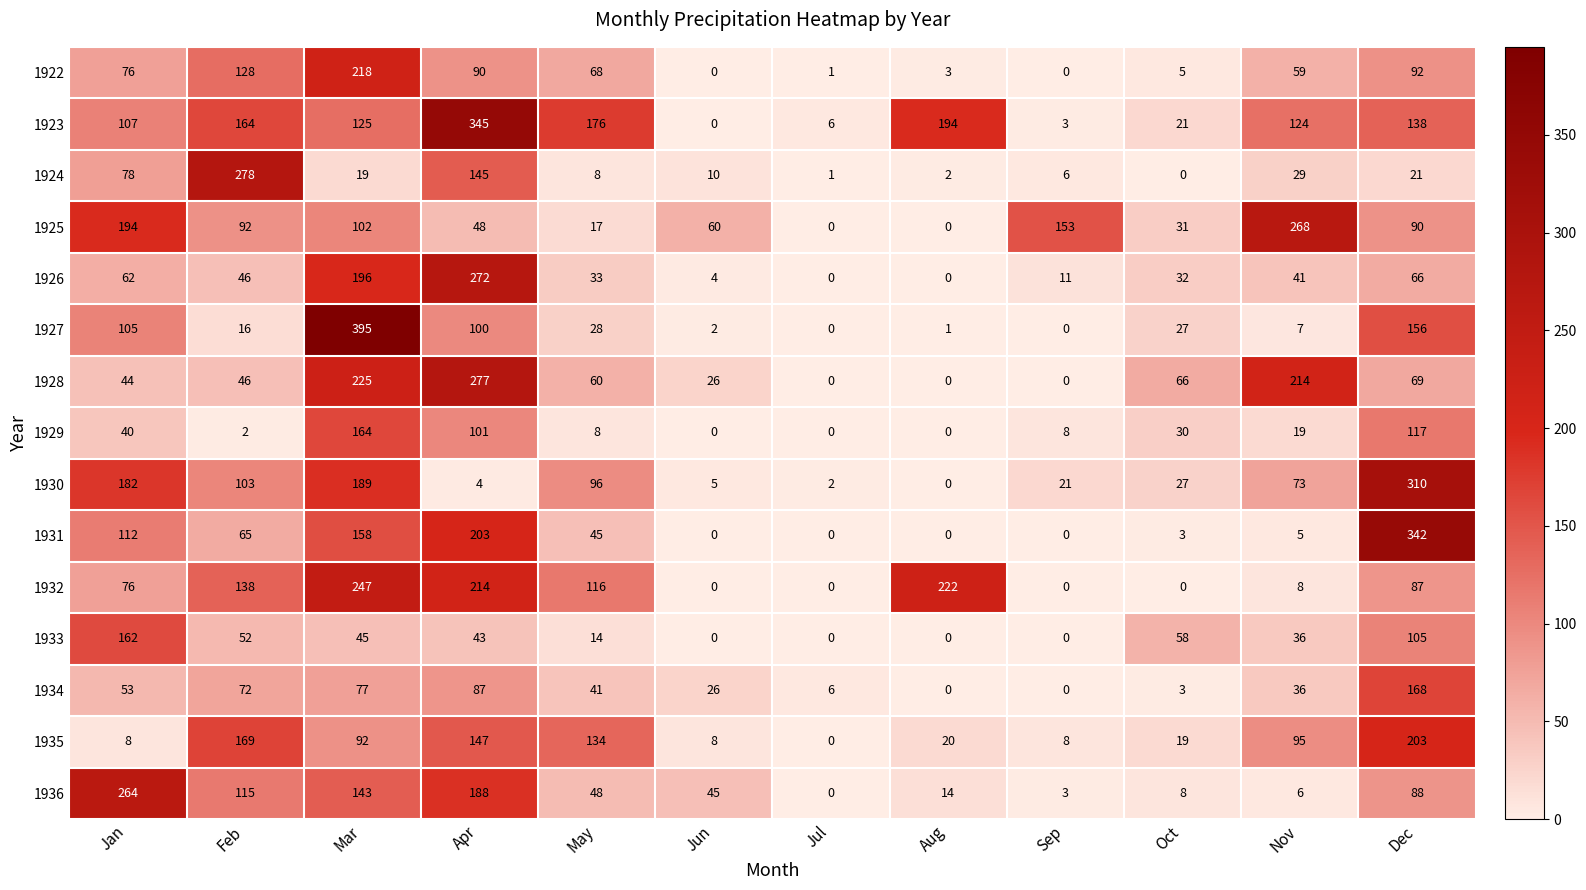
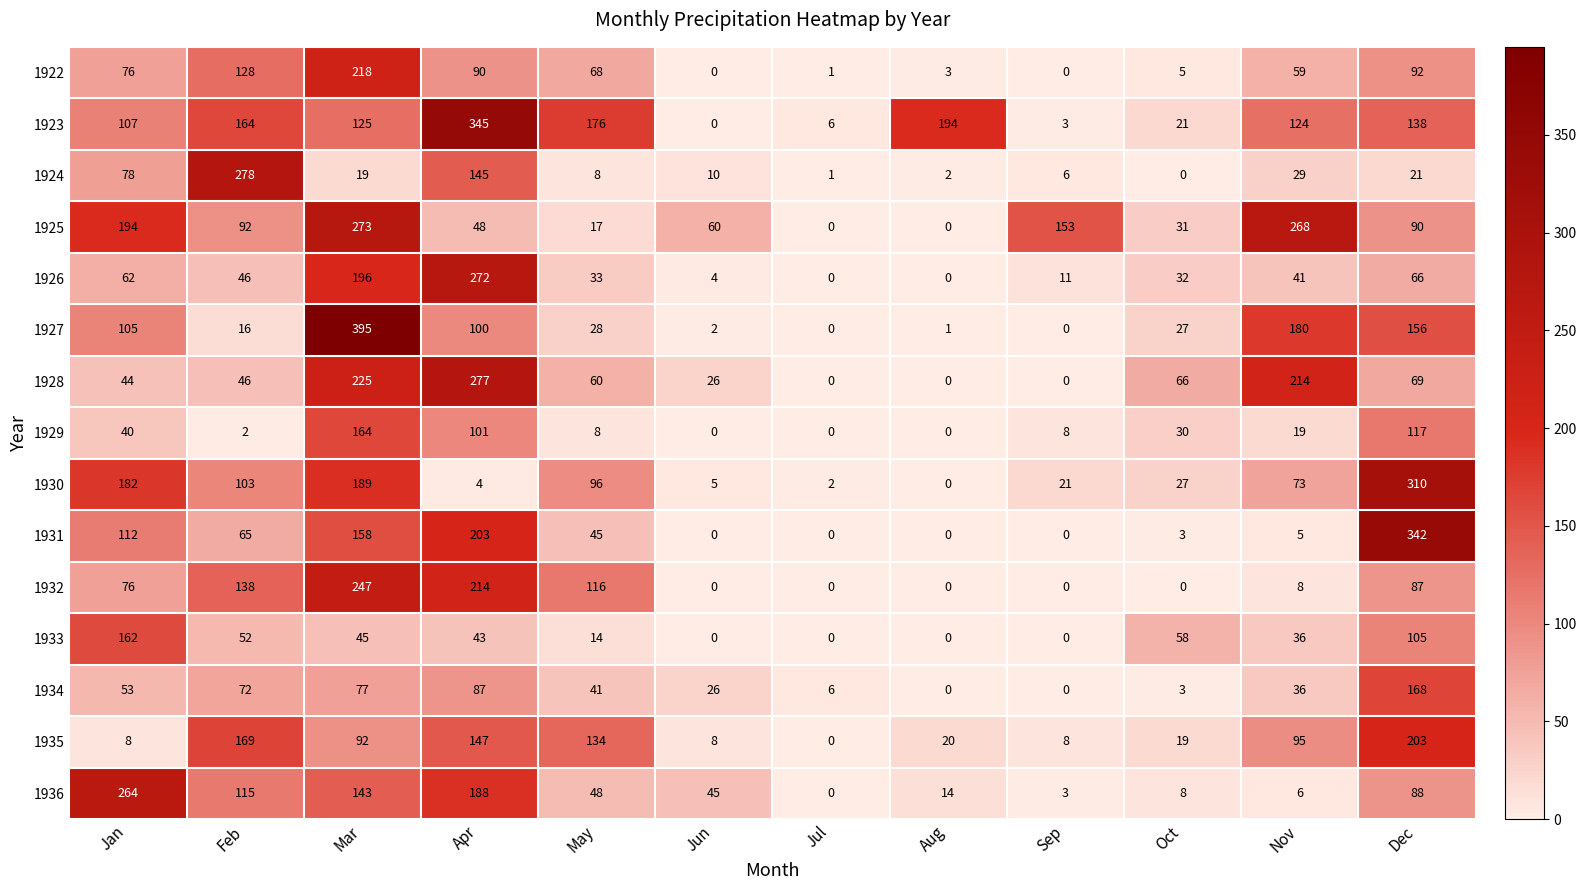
  {
    "1922": {
      "Jan": 76,
      "Feb": 128,
      "Mar": 218,
      "Apr": 90,
      "May": 68,
      "Jun": 0,
      "Jul": 1,
      "Aug": 3,
      "Sep": 0,
      "Oct": 5,
      "Nov": 59,
      "Dec": 92
    },
    "1923": {
      "Jan": 107,
      "Feb": 164,
      "Mar": 125,
      "Apr": 345,
      "May": 176,
      "Jun": 0,
      "Jul": 6,
      "Aug": 194,
      "Sep": 3,
      "Oct": 21,
      "Nov": 124,
      "Dec": 138
    },
    "1924": {
      "Jan": 78,
      "Feb": 278,
      "Mar": 19,
      "Apr": 145,
      "May": 8,
      "Jun": 10,
      "Jul": 1,
      "Aug": 2,
      "Sep": 6,
      "Oct": 0,
      "Nov": 29,
      "Dec": 21
    },
    "1925": {
      "Jan": 194,
      "Feb": 92,
-     "Mar": 102,
+     "Mar": 273,
      "Apr": 48,
      "May": 17,
      "Jun": 60,
      "Jul": 0,
      "Aug": 0,
      "Sep": 153,
      "Oct": 31,
      "Nov": 268,
      "Dec": 90
    },
    "1926": {
      "Jan": 62,
      "Feb": 46,
      "Mar": 196,
      "Apr": 272,
      "May": 33,
      "Jun": 4,
      "Jul": 0,
      "Aug": 0,
      "Sep": 11,
      "Oct": 32,
      "Nov": 41,
      "Dec": 66
    },
    "1927": {
      "Jan": 105,
      "Feb": 16,
      "Mar": 395,
      "Apr": 100,
      "May": 28,
      "Jun": 2,
      "Jul": 0,
      "Aug": 1,
      "Sep": 0,
      "Oct": 27,
-     "Nov": 7,
+     "Nov": 180,
      "Dec": 156
    },
    "1928": {
      "Jan": 44,
      "Feb": 46,
      "Mar": 225,
      "Apr": 277,
      "May": 60,
      "Jun": 26,
      "Jul": 0,
      "Aug": 0,
      "Sep": 0,
      "Oct": 66,
      "Nov": 214,
      "Dec": 69
    },
    "1929": {
      "Jan": 40,
      "Feb": 2,
      "Mar": 164,
      "Apr": 101,
      "May": 8,
      "Jun": 0,
      "Jul": 0,
      "Aug": 0,
      "Sep": 8,
      "Oct": 30,
      "Nov": 19,
      "Dec": 117
    },
    "1930": {
      "Jan": 182,
      "Feb": 103,
      "Mar": 189,
      "Apr": 4,
      "May": 96,
      "Jun": 5,
      "Jul": 2,
      "Aug": 0,
      "Sep": 21,
      "Oct": 27,
      "Nov": 73,
      "Dec": 310
    },
    "1931": {
      "Jan": 112,
      "Feb": 65,
      "Mar": 158,
      "Apr": 203,
      "May": 45,
      "Jun": 0,
      "Jul": 0,
      "Aug": 0,
      "Sep": 0,
      "Oct": 3,
      "Nov": 5,
      "Dec": 342
    },
    "1932": {
      "Jan": 76,
      "Feb": 138,
      "Mar": 247,
      "Apr": 214,
      "May": 116,
      "Jun": 0,
      "Jul": 0,
-     "Aug": 222,
+     "Aug": 0,
      "Sep": 0,
      "Oct": 0,
      "Nov": 8,
      "Dec": 87
    },
    "1933": {
      "Jan": 162,
      "Feb": 52,
      "Mar": 45,
      "Apr": 43,
      "May": 14,
      "Jun": 0,
      "Jul": 0,
      "Aug": 0,
      "Sep": 0,
      "Oct": 58,
      "Nov": 36,
      "Dec": 105
    },
    "1934": {
      "Jan": 53,
      "Feb": 72,
      "Mar": 77,
      "Apr": 87,
      "May": 41,
      "Jun": 26,
      "Jul": 6,
      "Aug": 0,
      "Sep": 0,
      "Oct": 3,
      "Nov": 36,
      "Dec": 168
    },
    "1935": {
      "Jan": 8,
      "Feb": 169,
      "Mar": 92,
      "Apr": 147,
      "May": 134,
      "Jun": 8,
      "Jul": 0,
      "Aug": 20,
      "Sep": 8,
      "Oct": 19,
      "Nov": 95,
      "Dec": 203
    },
    "1936": {
      "Jan": 264,
      "Feb": 115,
      "Mar": 143,
      "Apr": 188,
      "May": 48,
      "Jun": 45,
      "Jul": 0,
      "Aug": 14,
      "Sep": 3,
      "Oct": 8,
      "Nov": 6,
      "Dec": 88
    }
  }
